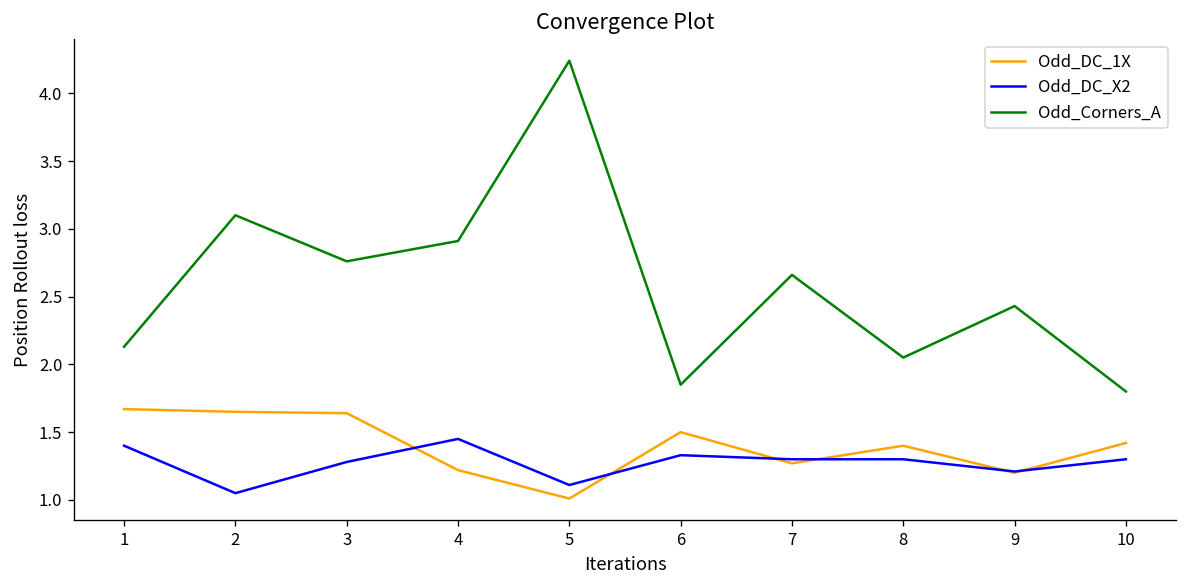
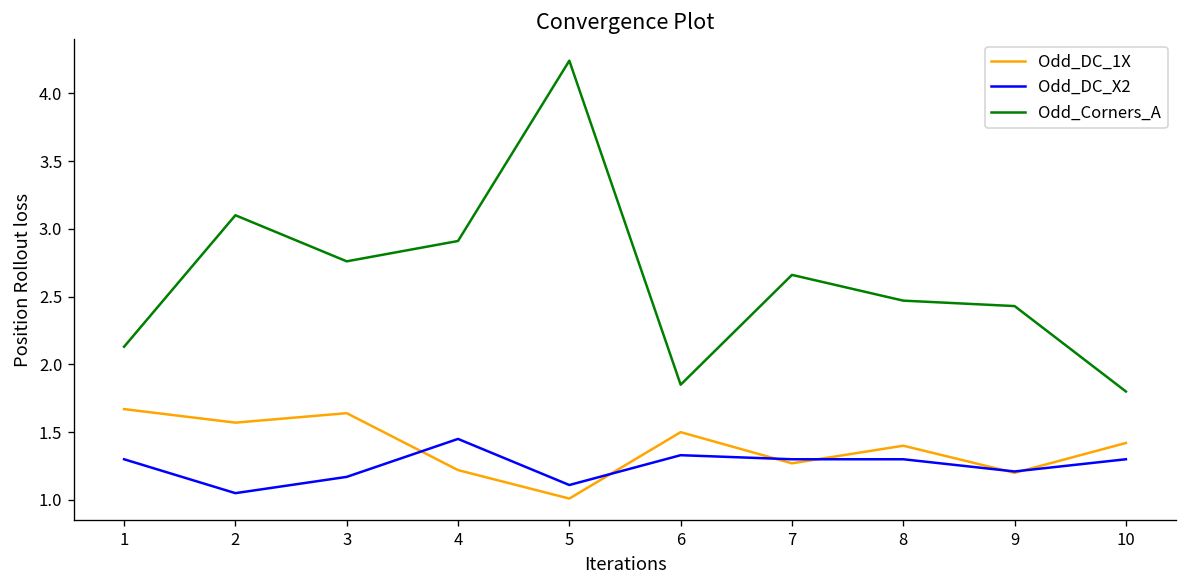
  {
    "Odd_DC_1X": {
      "1": 1.67,
-     "2": 1.65,
+     "2": 1.57,
      "3": 1.64,
      "4": 1.22,
      "5": 1.01,
      "6": 1.50,
      "7": 1.27,
      "8": 1.40,
      "10": 1.42
    },
    "Odd_DC_X2": {
-     "1": 1.4,
+     "1": 1.3,
      "2": 1.05,
-     "3": 1.28,
+     "3": 1.17,
      "4": 1.45,
      "5": 1.11,
      "6": 1.33,
      "7": 1.30,
      "8": 1.30,
      "10": 1.30
    },
    "Odd_Corners_A": {
      "1": 2.13,
      "2": 3.10,
      "3": 2.76,
      "4": 2.91,
      "5": 4.24,
      "6": 1.85,
      "7": 2.66,
-     "8": 2.05,
+     "8": 2.47,
      "9": 2.43,
      "10": 1.80
    }
  }
